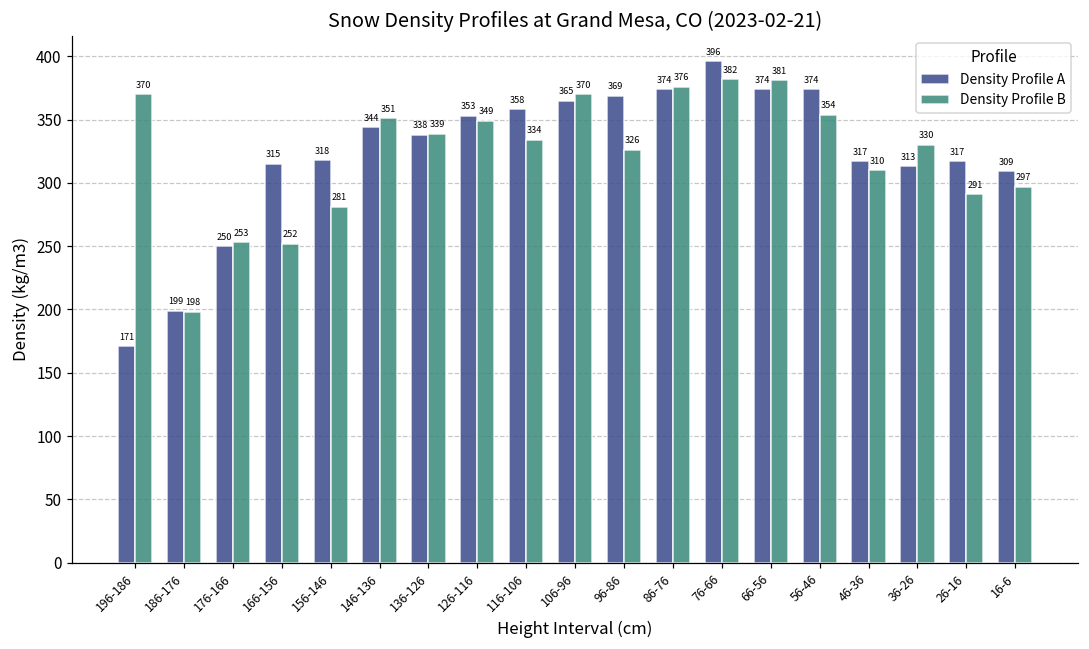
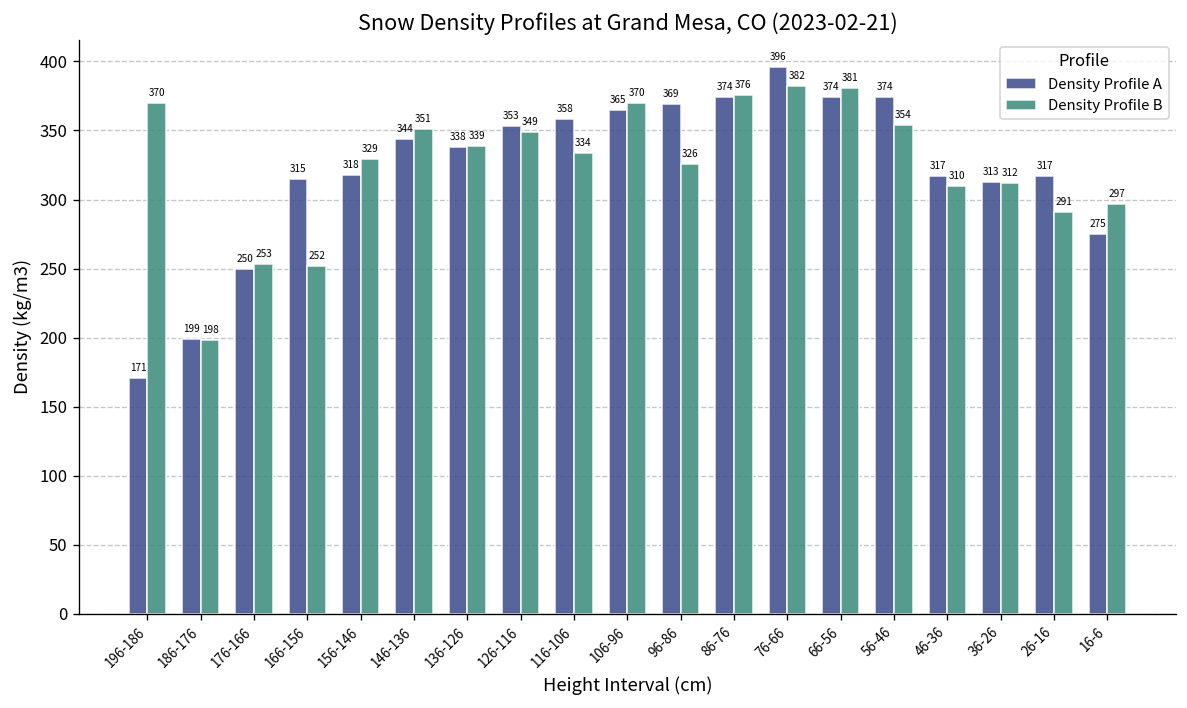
  {
    "Density Profile A": {
      "196-186": 171,
      "186-176": 199,
      "176-166": 250,
      "166-156": 315,
      "156-146": 318,
      "146-136": 344,
      "136-126": 338,
      "126-116": 353,
      "116-106": 358,
      "106-96": 365,
      "96-86": 369,
      "86-76": 374,
      "76-66": 396,
      "66-56": 374,
      "56-46": 374,
      "46-36": 317,
      "36-26": 313,
      "26-16": 317,
-     "16-6": 309
+     "16-6": 275
    },
    "Density Profile B": {
      "196-186": 370,
      "186-176": 198,
      "176-166": 253,
      "166-156": 252,
-     "156-146": 281,
+     "156-146": 329,
      "146-136": 351,
      "136-126": 339,
      "126-116": 349,
      "116-106": 334,
      "106-96": 370,
      "96-86": 326,
      "86-76": 376,
      "76-66": 382,
      "66-56": 381,
      "56-46": 354,
      "46-36": 310,
-     "36-26": 330,
+     "36-26": 312,
      "26-16": 291,
      "16-6": 297
    }
  }
